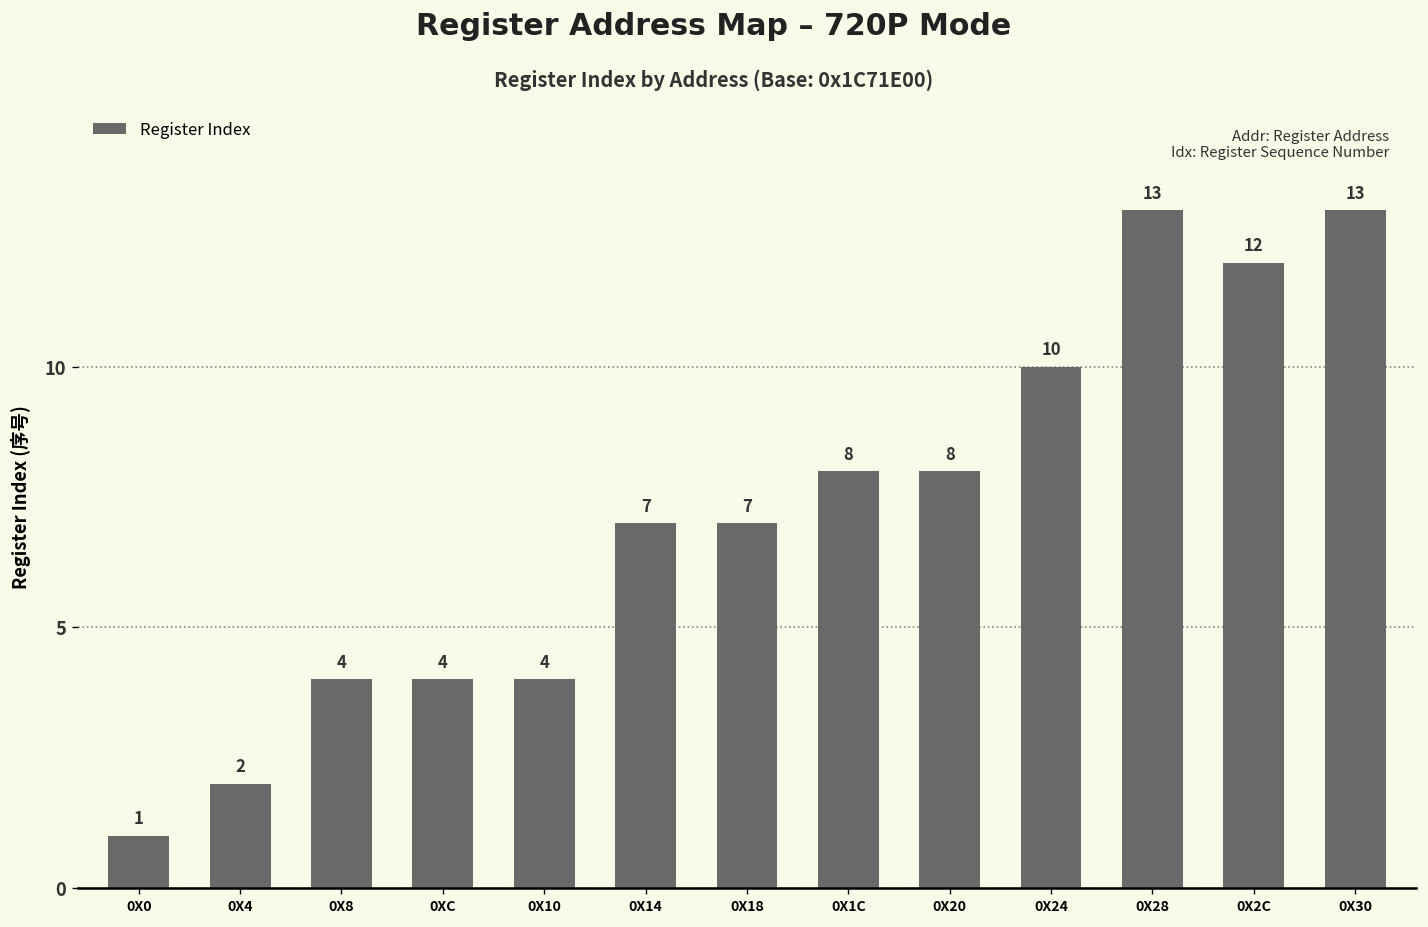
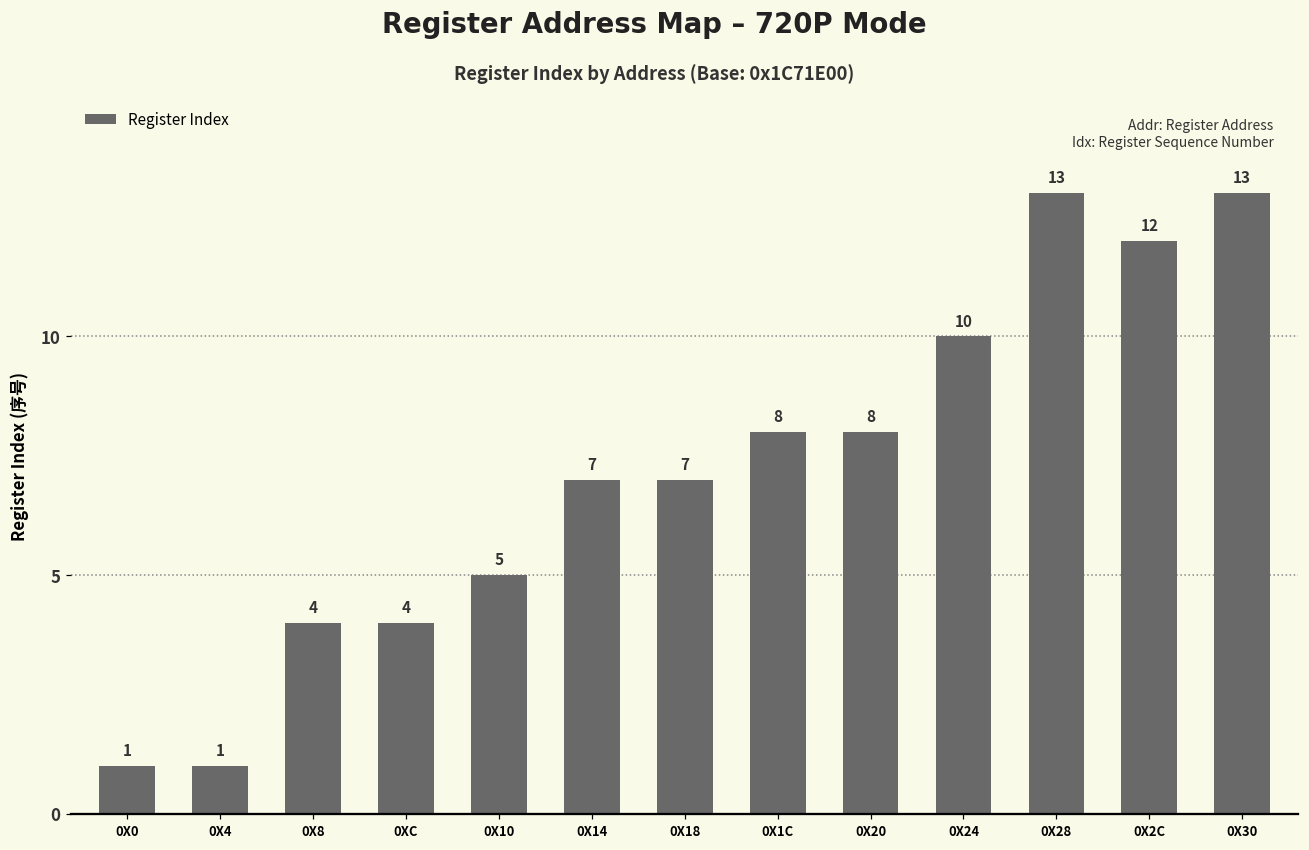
  {
    "0X0": 1,
-   "0X4": 2,
+   "0X4": 1,
    "0X8": 4,
    "0XC": 4,
-   "0X10": 4,
+   "0X10": 5,
    "0X14": 7,
    "0X18": 7,
    "0X1C": 8,
    "0X20": 8,
    "0X24": 10,
    "0X28": 13,
    "0X2C": 12,
    "0X30": 13
  }
